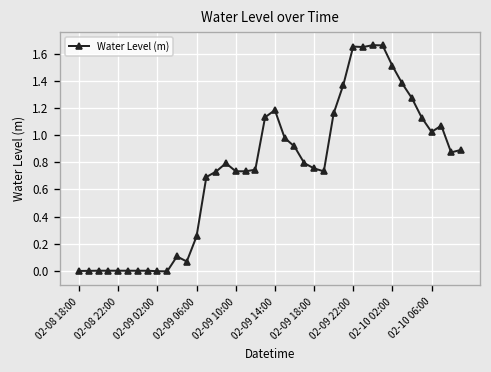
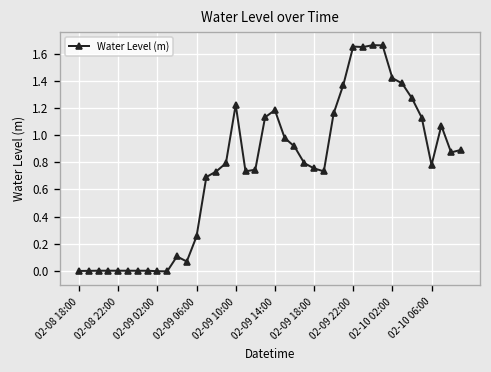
  {
    "02-08 18:00": 0.00,
    "02-08 22:00": 0.00,
    "02-09 02:00": 0.00,
    "02-09 06:00": 0.25,
-   "02-09 10:00": 0.73,
+   "02-09 10:00": 1.22,
    "02-09 14:00": 1.18,
    "02-09 18:00": 0.76,
    "02-09 22:00": 1.65,
-   "02-10 02:00": 1.51,
-   "02-10 06:00": 1.02
+   "02-10 02:00": 1.42,
+   "02-10 06:00": 0.78
  }
